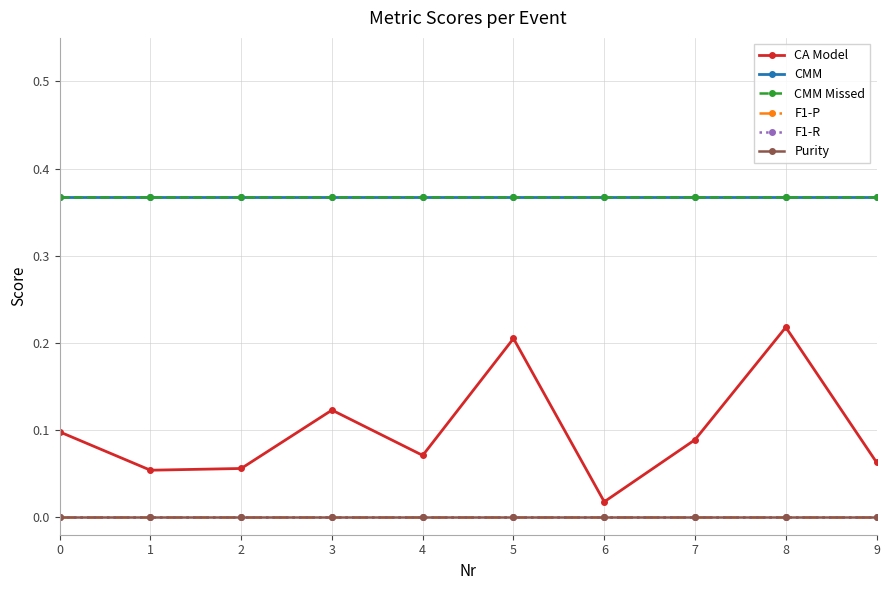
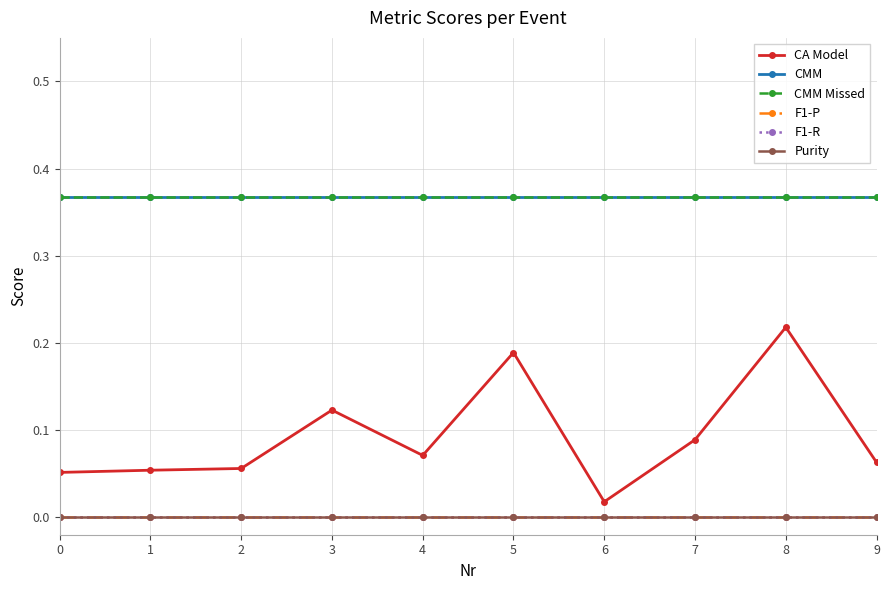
  {
    "CA Model": {
-     "0": 0.10,
+     "0": 0.05,
      "1": 0.05,
      "2": 0.06,
      "3": 0.12,
      "4": 0.07,
-     "5": 0.21,
+     "5": 0.19,
      "6": 0.02,
      "7": 0.09,
      "8": 0.22,
      "9": 0.06
    },
    "CMM Missed": {
      "0": 0.37,
      "1": 0.37,
      "2": 0.37,
      "3": 0.37,
      "4": 0.37,
      "5": 0.37,
      "6": 0.37,
      "7": 0.37,
      "8": 0.37,
      "9": 0.37
    },
    "Purity": {
      "0": 0.00,
      "1": 0.00,
      "2": 0.00,
      "3": 0.00,
      "4": 0.00,
      "5": 0.00,
      "6": 0.00,
      "7": 0.00,
      "8": 0.00,
      "9": 0.00
    }
  }
